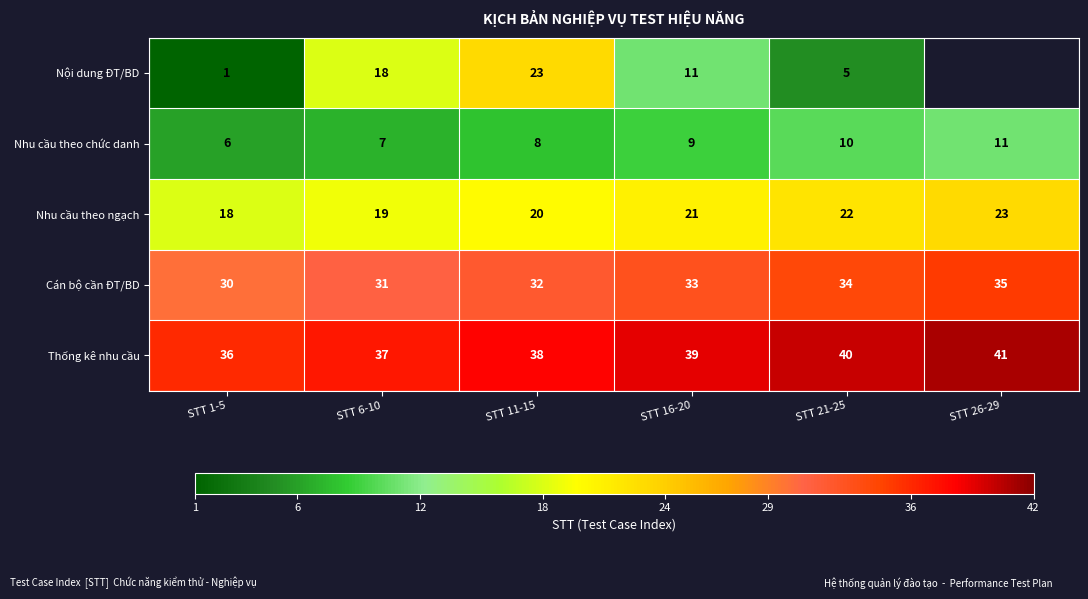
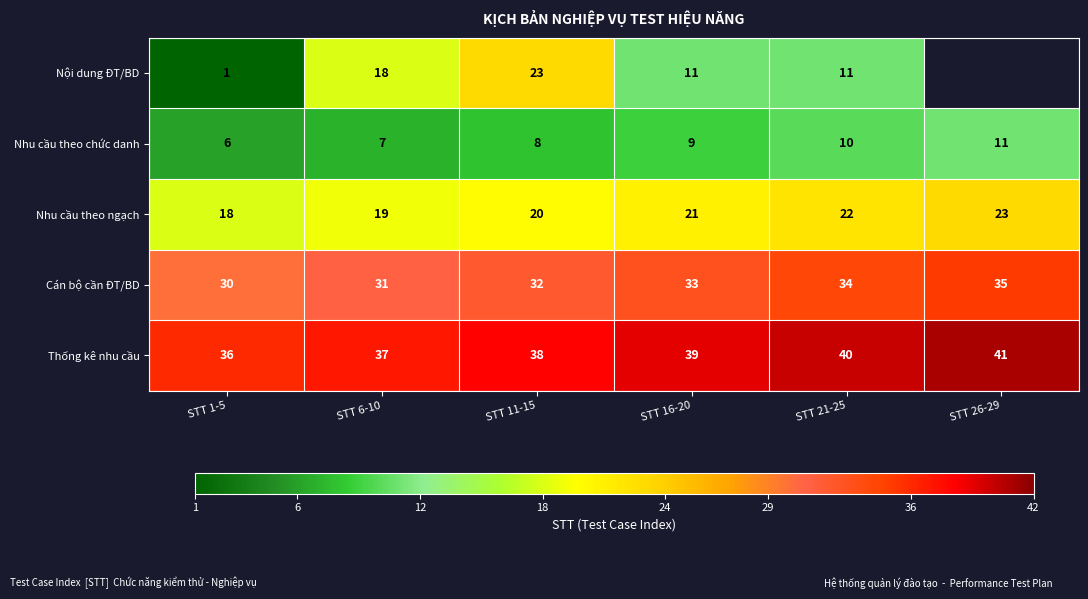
  {
    "Nội dung ĐT/BD": {
      "STT 1-5": 1,
      "STT 6-10": 18,
      "STT 11-15": 23,
      "STT 16-20": 11,
-     "STT 21-25": 5
+     "STT 21-25": 11
    },
    "Nhu cầu theo chức danh": {
      "STT 1-5": 6,
      "STT 6-10": 7,
      "STT 11-15": 8,
      "STT 16-20": 9,
      "STT 21-25": 10,
      "STT 26-29": 11
    },
    "Nhu cầu theo ngạch": {
      "STT 1-5": 18,
      "STT 6-10": 19,
      "STT 11-15": 20,
      "STT 16-20": 21,
      "STT 21-25": 22,
      "STT 26-29": 23
    },
    "Cán bộ cần ĐT/BD": {
      "STT 1-5": 30,
      "STT 6-10": 31,
      "STT 11-15": 32,
      "STT 16-20": 33,
      "STT 21-25": 34,
      "STT 26-29": 35
    },
    "Thống kê nhu cầu": {
      "STT 1-5": 36,
      "STT 6-10": 37,
      "STT 11-15": 38,
      "STT 16-20": 39,
      "STT 21-25": 40,
      "STT 26-29": 41
    }
  }
